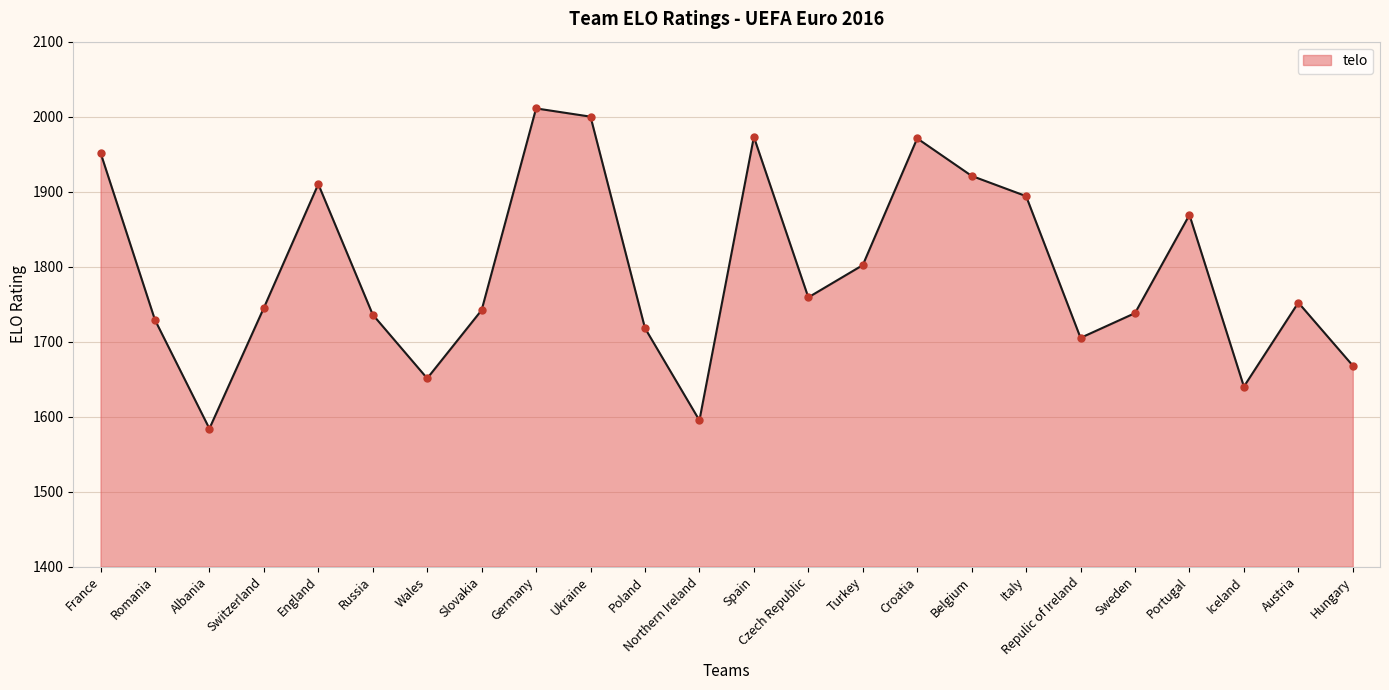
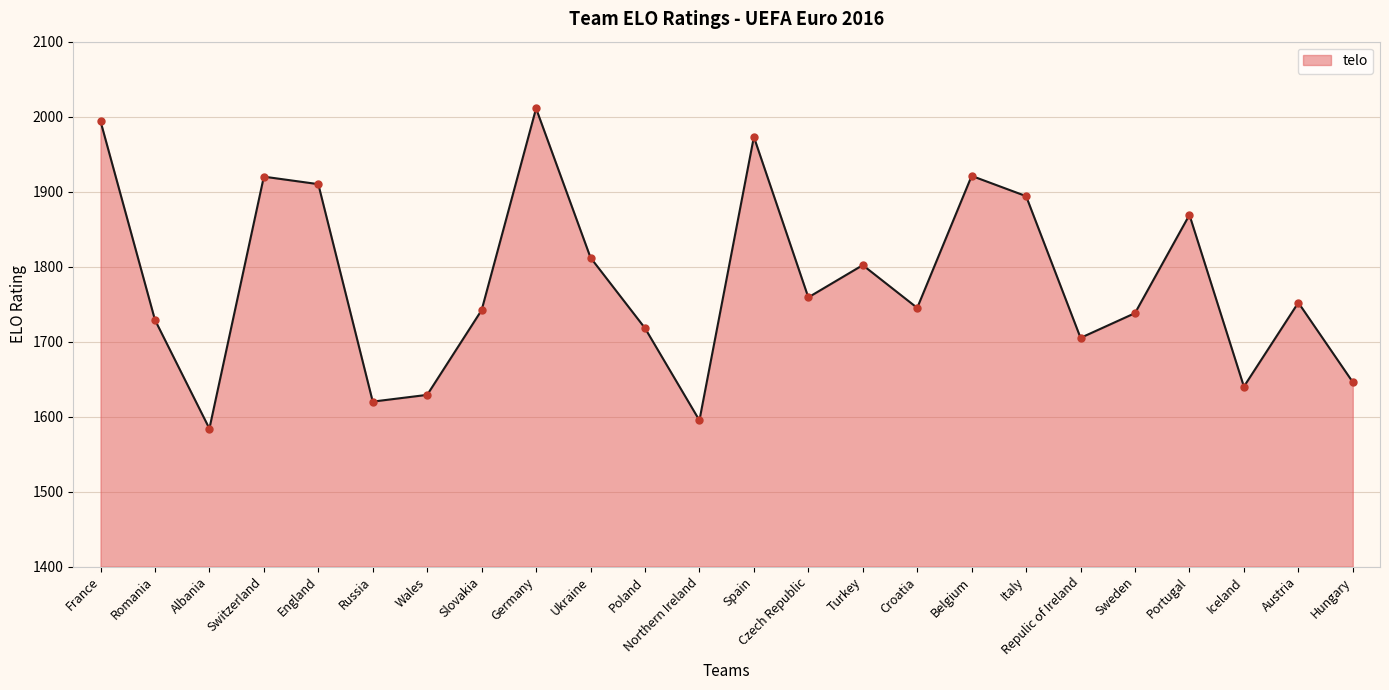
  {
-   "France": 1950,
+   "France": 1990,
    "Romania": 1730,
    "Albania": 1580,
-   "Switzerland": 1750,
+   "Switzerland": 1920,
    "England": 1910,
-   "Russia": 1740,
-   "Wales": 1650,
+   "Russia": 1620,
+   "Wales": 1630,
    "Slovakia": 1740,
    "Germany": 2010,
-   "Ukraine": 2000,
+   "Ukraine": 1810,
    "Poland": 1720,
    "Northern Ireland": 1600,
    "Spain": 1970,
    "Czech Republic": 1760,
    "Turkey": 1800,
-   "Croatia": 1970,
+   "Croatia": 1750,
    "Belgium": 1920,
    "Italy": 1890,
    "Repulic of Ireland": 1710,
    "Sweden": 1740,
    "Portugal": 1870,
    "Iceland": 1640,
    "Austria": 1750,
-   "Hungary": 1670
+   "Hungary": 1650
  }
